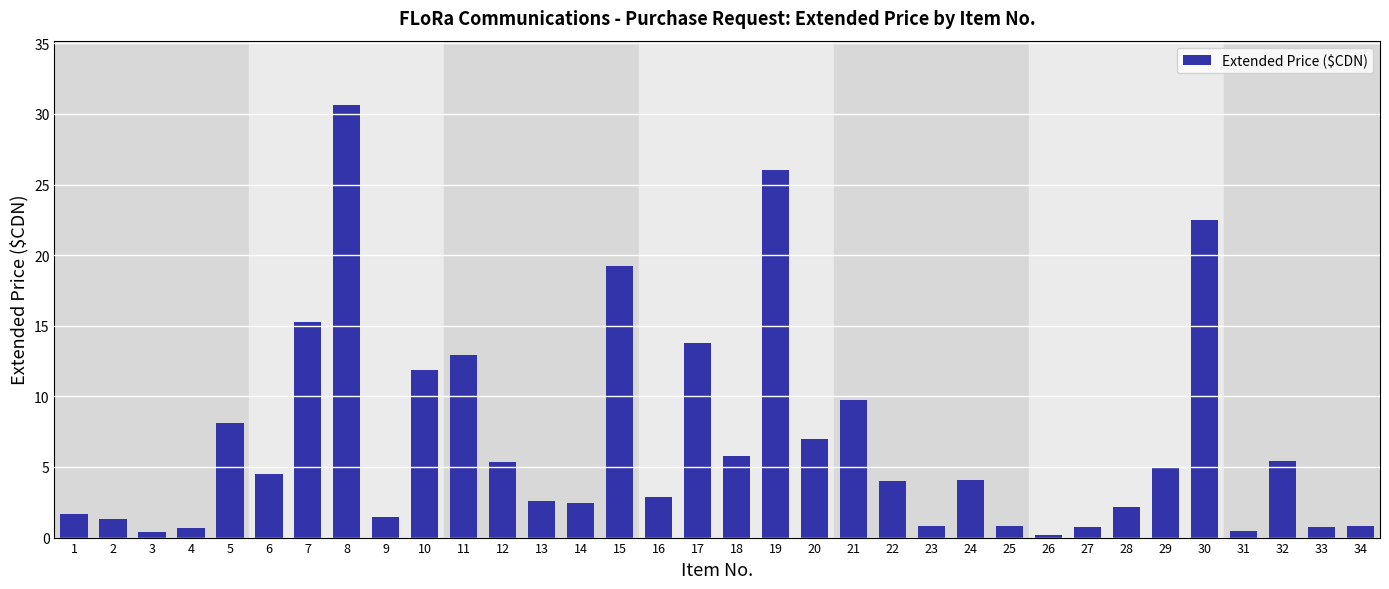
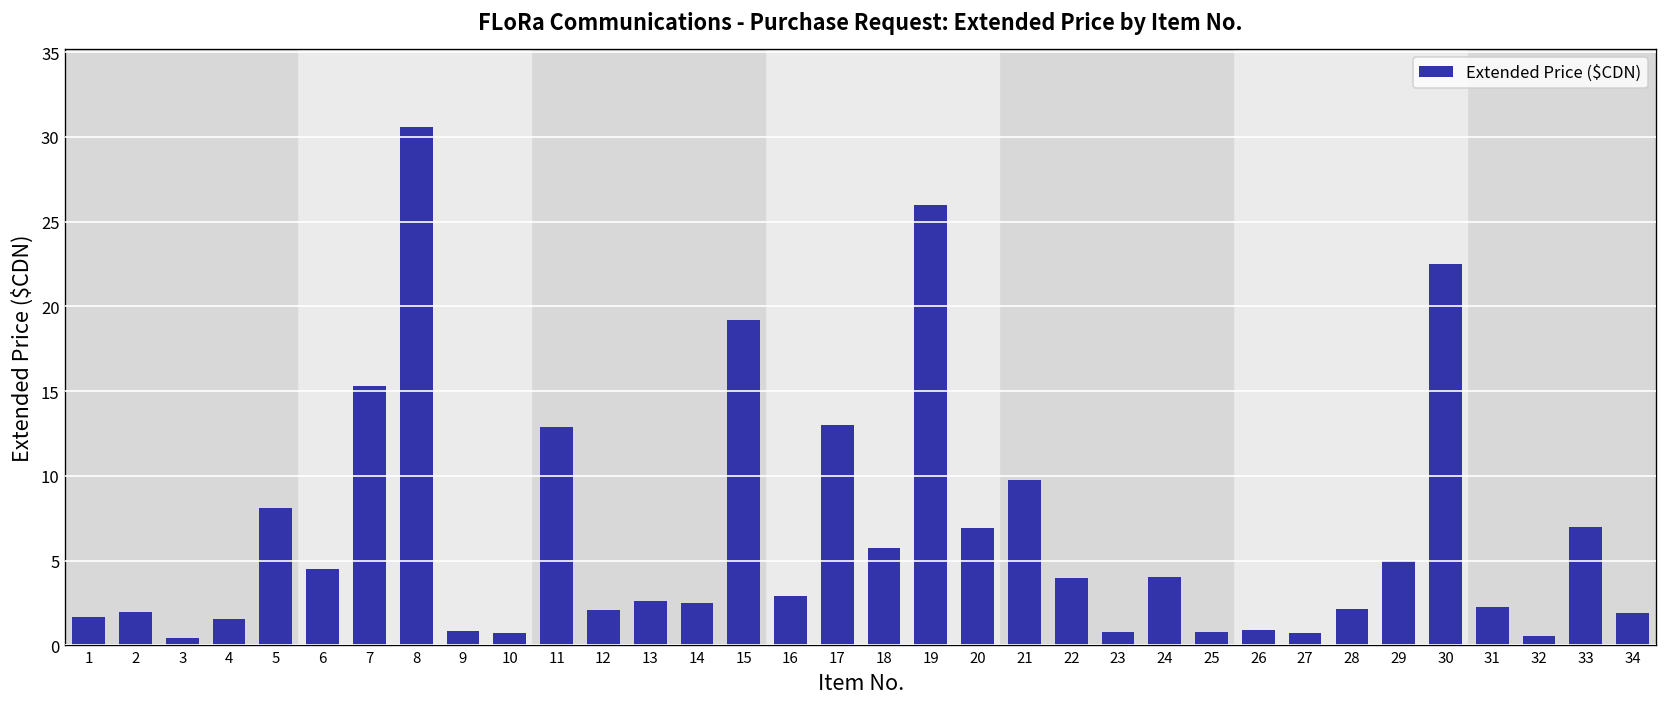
  {
    "1": 1.7,
-   "2": 1.3,
+   "2": 2.0,
    "3": 0.4,
-   "4": 0.7,
+   "4": 1.6,
    "5": 8.1,
    "6": 4.5,
    "7": 15.3,
    "8": 30.6,
-   "9": 1.5,
-   "10": 11.9,
+   "9": 0.9,
+   "10": 0.7,
    "11": 12.9,
-   "12": 5.4,
+   "12": 2.1,
    "13": 2.6,
    "14": 2.5,
    "15": 19.2,
    "16": 2.9,
-   "17": 13.8,
+   "17": 13.0,
    "18": 5.8,
    "19": 26.0,
    "20": 7.0,
    "21": 9.7,
    "22": 4.0,
    "23": 0.8,
    "24": 4.1,
    "25": 0.8,
-   "26": 0.2,
+   "26": 0.9,
    "27": 0.7,
    "28": 2.1,
    "29": 5.0,
    "30": 22.5,
-   "31": 0.5,
-   "32": 5.4,
-   "33": 0.7,
-   "34": 0.8
+   "31": 2.2,
+   "32": 0.5,
+   "33": 7.0,
+   "34": 1.9
  }
